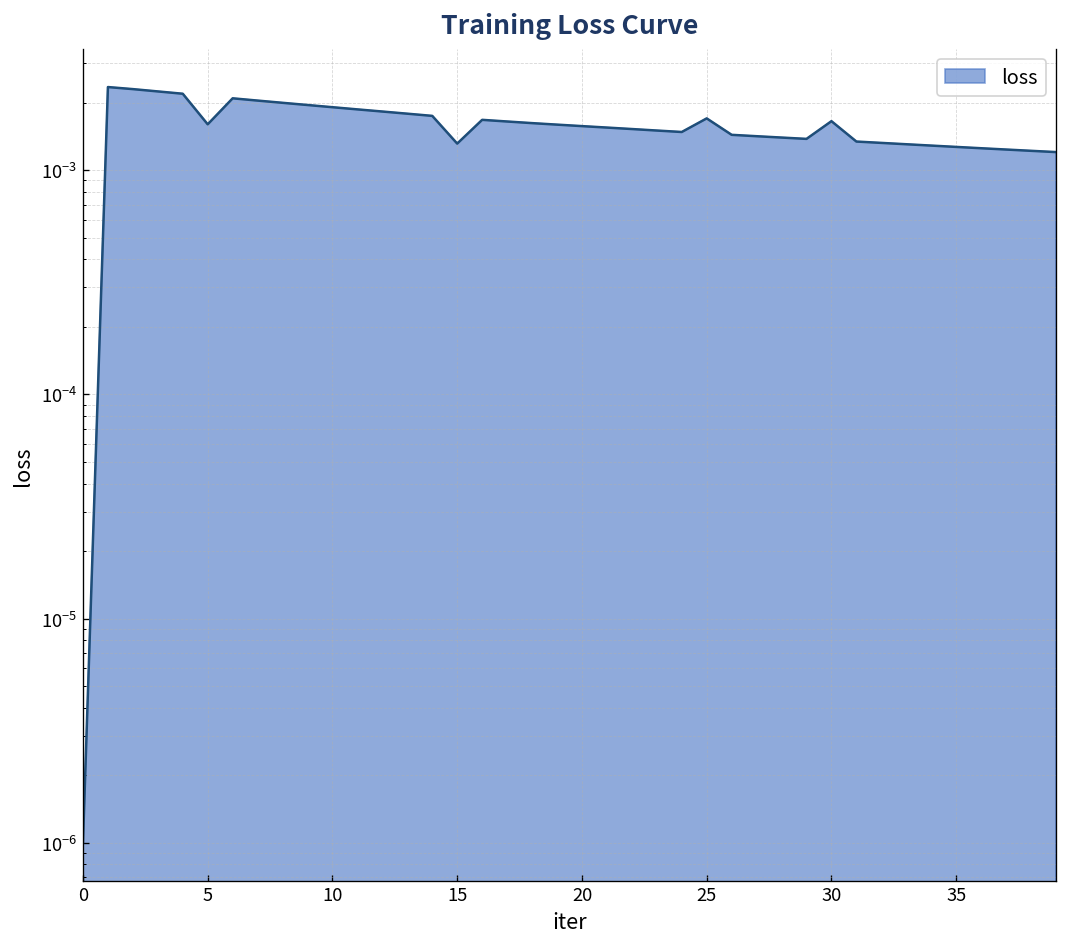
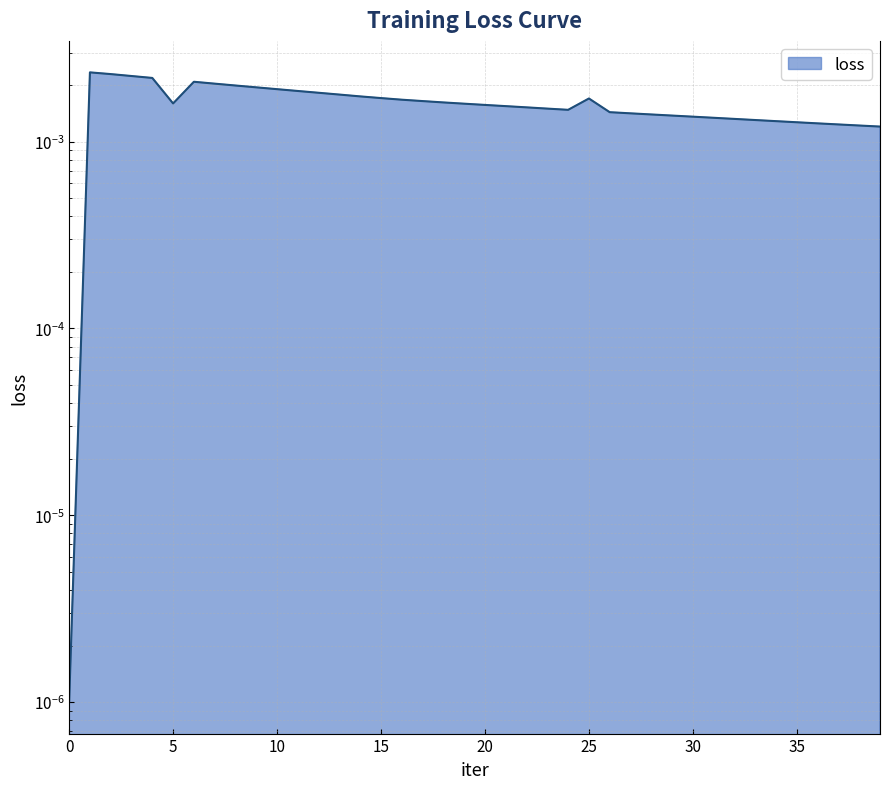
  {
    "0": 0.0000010,
    "5": 0.0016,
    "10": 0.0019,
-   "15": 0.0013,
+   "15": 0.0017,
    "20": 0.0016,
    "25": 0.0017,
-   "30": 0.0017,
+   "30": 0.0014,
    "35": 0.0013
  }
